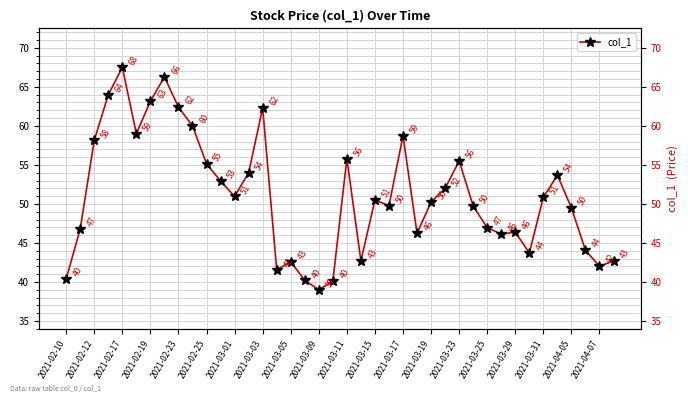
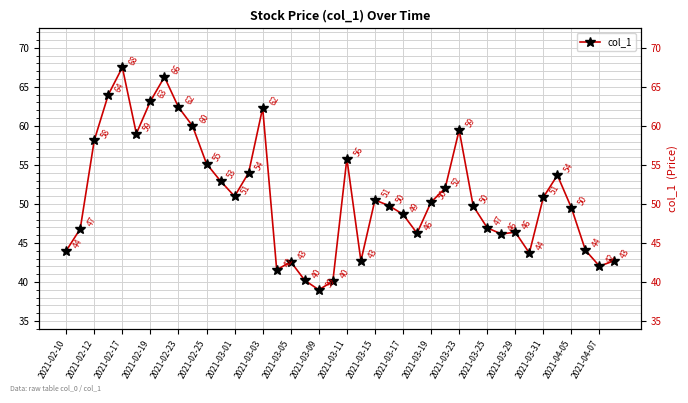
  {
-   "2021-02-10": 40,
+   "2021-02-10": 44,
    "2021-02-12": 58,
    "2021-02-17": 68,
    "2021-02-19": 63,
    "2021-02-23": 62,
    "2021-02-25": 55,
    "2021-03-01": 51,
    "2021-03-03": 62,
    "2021-03-05": 43,
    "2021-03-11": 56,
    "2021-03-15": 51,
-   "2021-03-17": 59,
-   "2021-03-23": 56,
+   "2021-03-17": 49,
+   "2021-03-23": 59,
    "2021-03-25": 47,
    "2021-03-29": 46,
    "2021-03-31": 51,
    "2021-04-05": 50
  }
